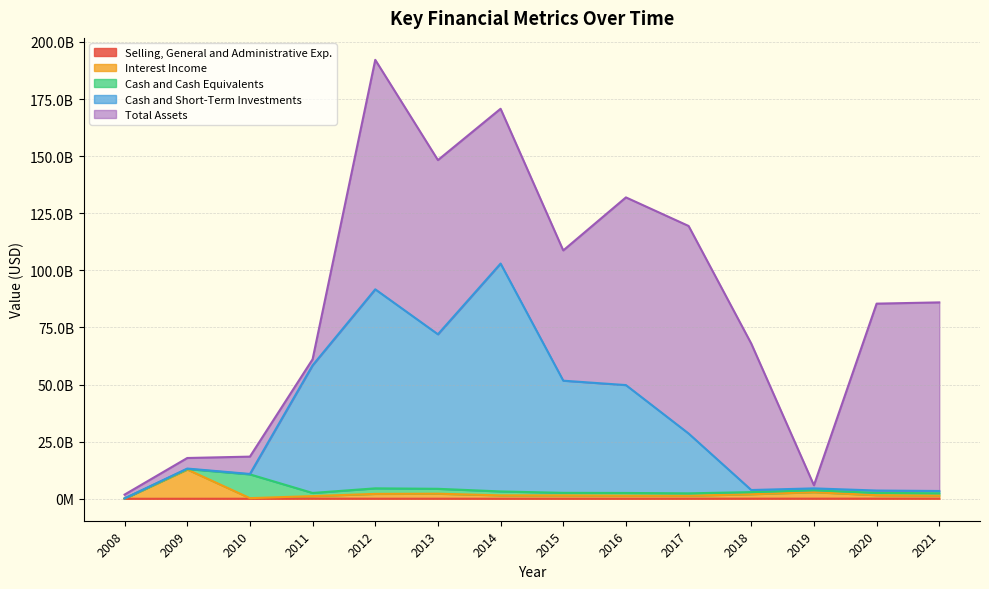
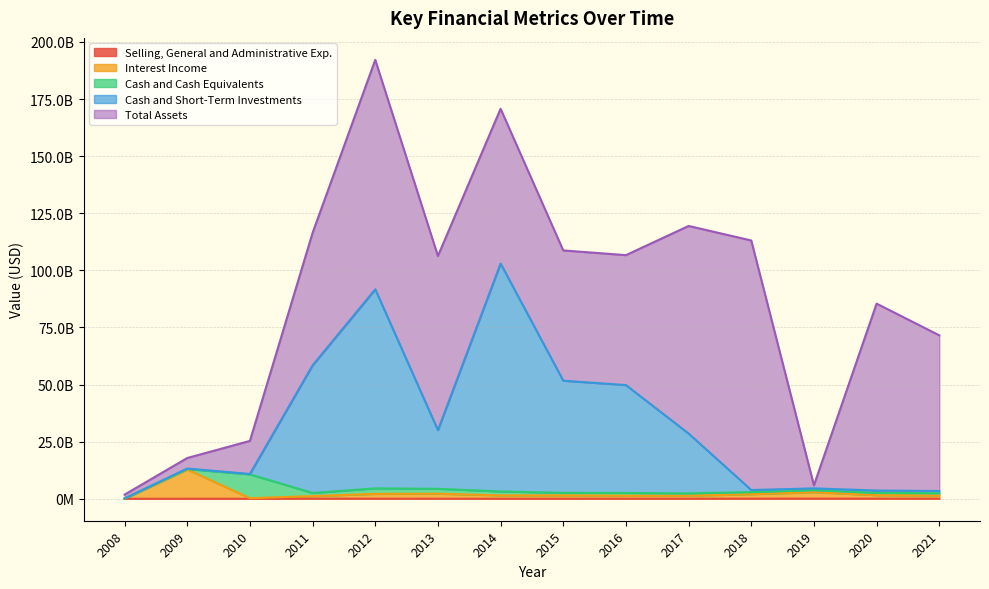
  {
    "Selling, General and Administrative Exp.": {
      "2009": 0,
      "2012": 0,
      "2013": 0,
      "2014": 0,
      "2015": 0,
      "2016": 0,
      "2017": 0,
      "2018": 0,
      "2019": 0,
      "2020": 0,
      "2021": 0
    },
    "Interest Income": {
      "2012": 2000000000,
      "2013": 2000000000,
      "2014": 1000000000,
      "2015": 1000000000,
      "2016": 1000000000
    },
    "Cash and Cash Equivalents": {
      "2011": 1000000000,
      "2012": 2000000000,
      "2013": 2000000000,
      "2014": 2000000000,
      "2015": 1000000000,
      "2016": 1000000000
    },
    "Cash and Short-Term Investments": {
      "2011": 56000000000,
      "2012": 87000000000,
-     "2013": 68000000000,
+     "2013": 26000000000,
      "2014": 100000000000,
      "2015": 49000000000,
      "2016": 47000000000,
      "2017": 26000000000
    },
    "Total Assets": {
      "2008": 2000000000,
      "2009": 5000000000,
-     "2010": 8000000000,
-     "2011": 3000000000,
+     "2010": 14000000000,
+     "2011": 58000000000,
      "2012": 100000000000,
      "2013": 76000000000,
      "2014": 68000000000,
      "2015": 57000000000,
-     "2016": 82000000000,
+     "2016": 57000000000,
      "2017": 91000000000,
-     "2018": 64000000000,
+     "2018": 109000000000,
      "2019": 1000000000,
      "2020": 82000000000,
-     "2021": 83000000000
+     "2021": 68000000000
    }
  }
